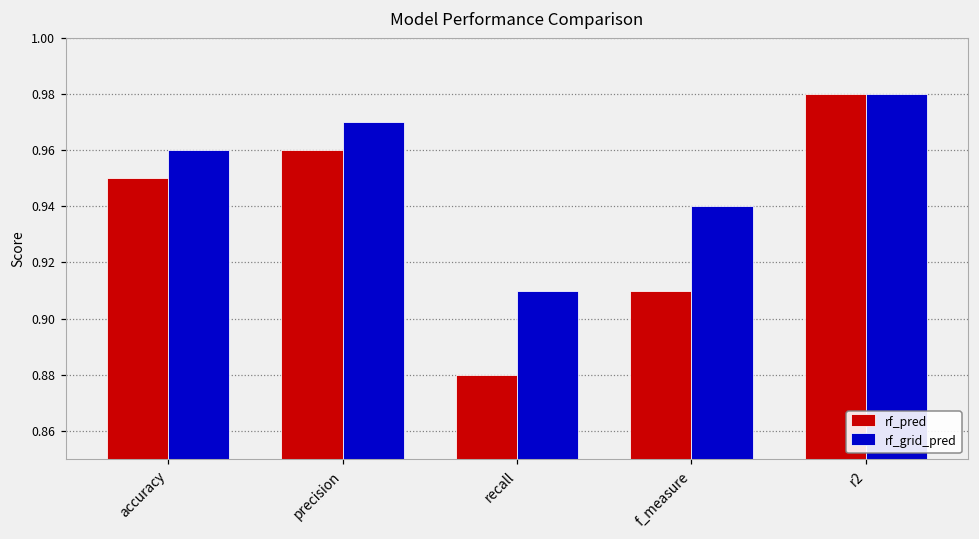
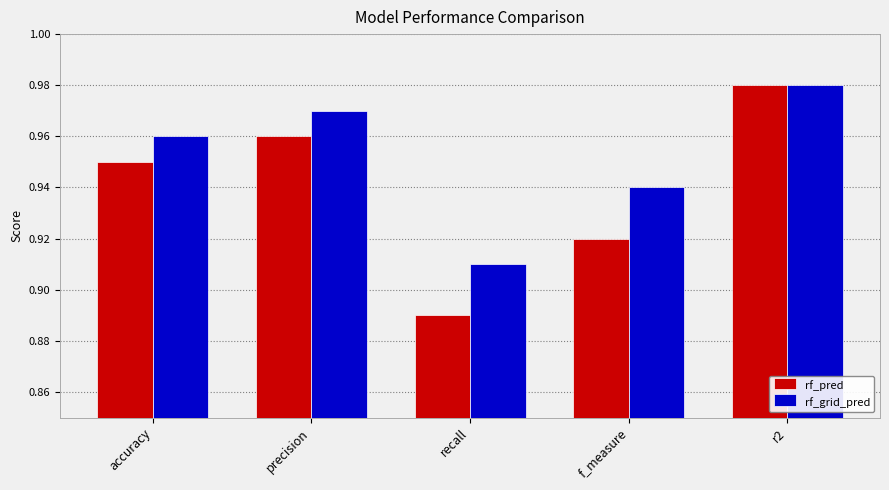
  {
    "rf_pred": {
      "accuracy": 0.95,
      "precision": 0.96,
-     "recall": 0.88,
-     "f_measure": 0.91,
+     "recall": 0.89,
+     "f_measure": 0.92,
      "r2": 0.98
    },
    "rf_grid_pred": {
      "accuracy": 0.96,
      "precision": 0.97,
      "recall": 0.91,
      "f_measure": 0.94,
      "r2": 0.98
    }
  }
